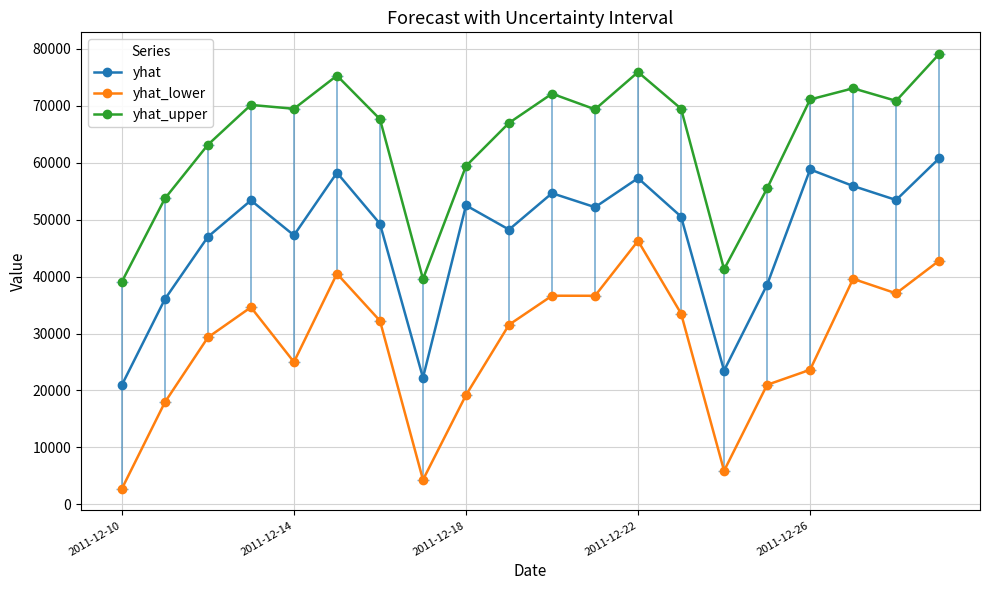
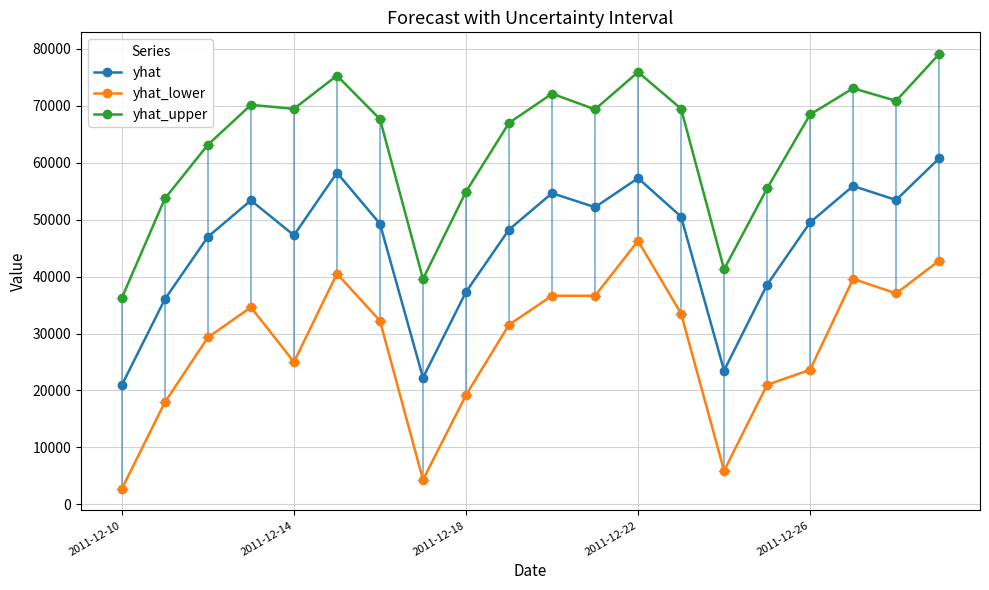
  {
    "yhat": {
      "2011-12-10": 21000,
      "2011-12-14": 47000,
-     "2011-12-18": 53000,
+     "2011-12-18": 37000,
      "2011-12-22": 57000,
-     "2011-12-26": 59000
+     "2011-12-26": 50000
    },
    "yhat_lower": {
      "2011-12-10": 3000,
      "2011-12-14": 25000,
      "2011-12-18": 19000,
      "2011-12-22": 46000,
      "2011-12-26": 24000
    },
    "yhat_upper": {
-     "2011-12-10": 39000,
+     "2011-12-10": 36000,
      "2011-12-14": 69000,
-     "2011-12-18": 59000,
+     "2011-12-18": 55000,
      "2011-12-22": 76000,
-     "2011-12-26": 71000
+     "2011-12-26": 68000
    }
  }
